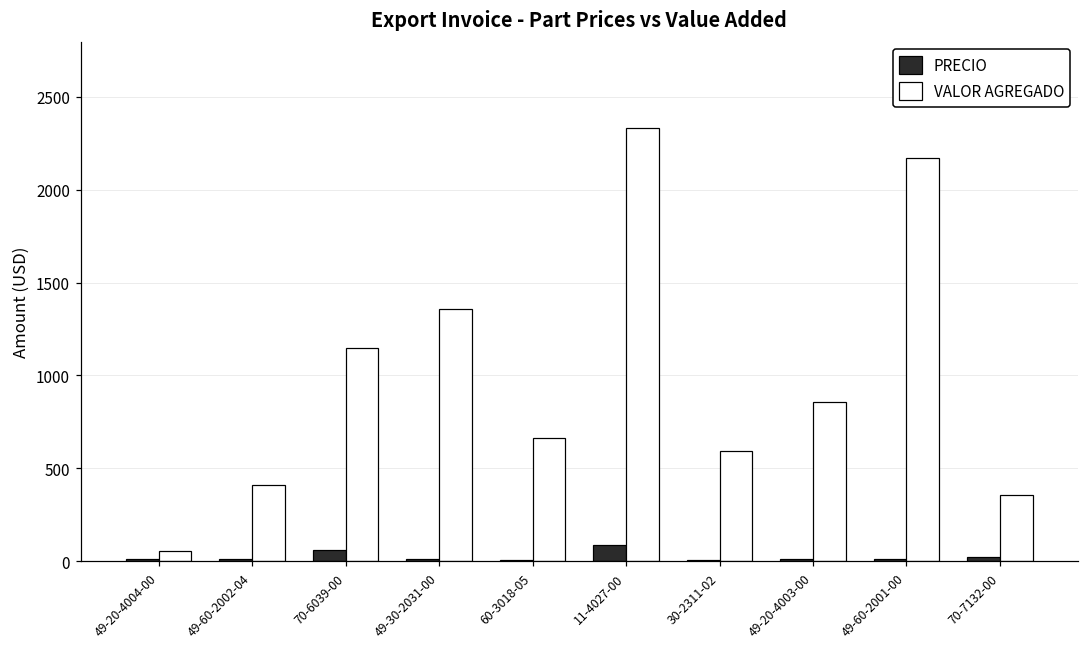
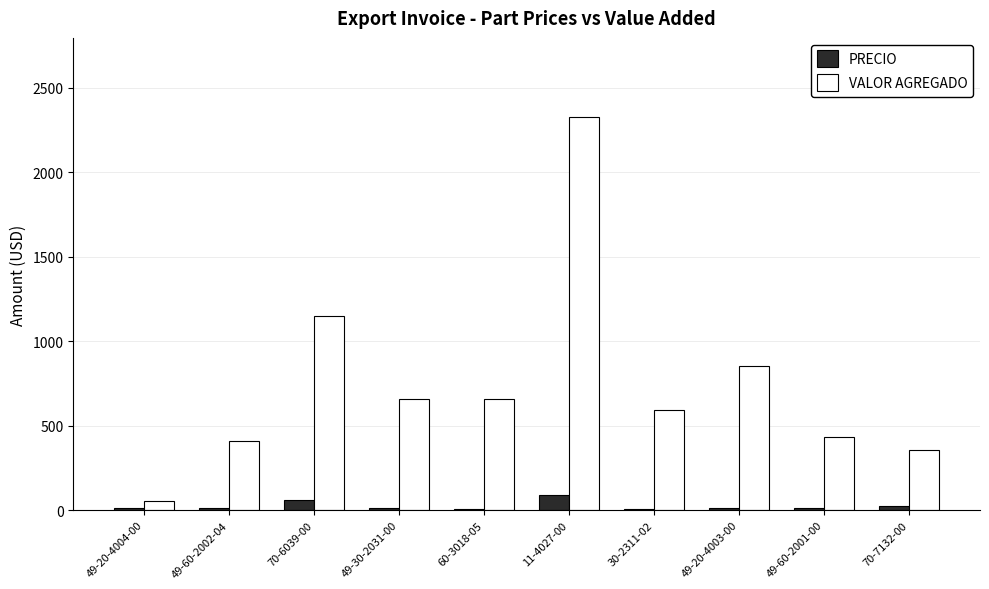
  {
    "PRECIO": {
      "70-6039-00": 60,
      "11-4027-00": 90,
      "70-7132-00": 20
    },
    "VALOR AGREGADO": {
      "49-20-4004-00": 60,
      "49-60-2002-04": 410,
      "70-6039-00": 1150,
-     "49-30-2031-00": 1360,
+     "49-30-2031-00": 660,
      "60-3018-05": 660,
      "11-4027-00": 2330,
      "30-2311-02": 590,
      "49-20-4003-00": 860,
-     "49-60-2001-00": 2170,
+     "49-60-2001-00": 430,
      "70-7132-00": 350
    }
  }
